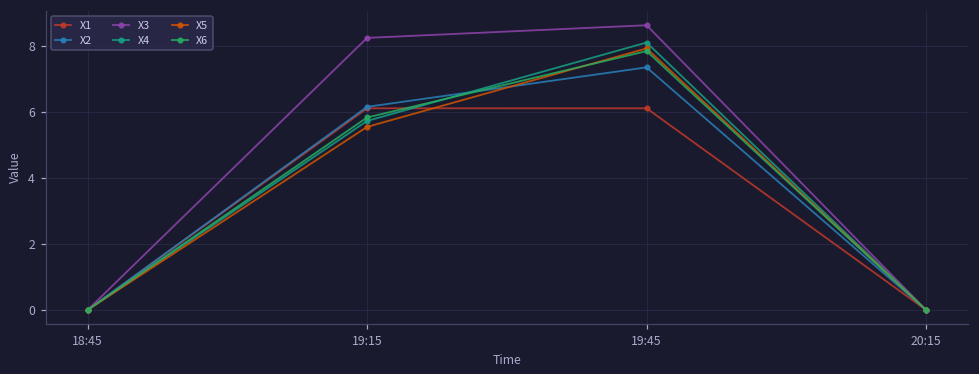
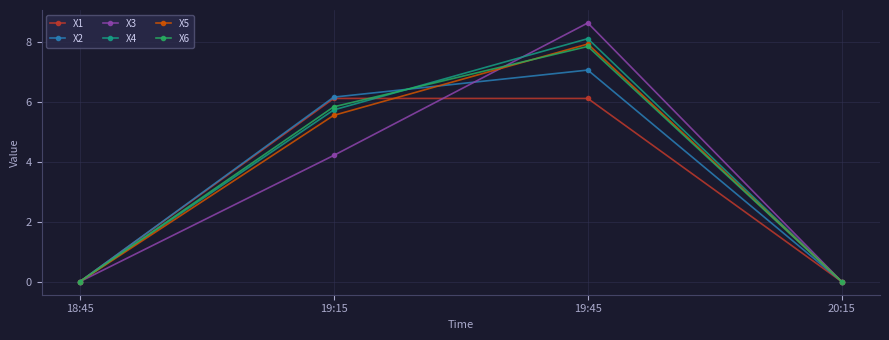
  {
    "X2": {
-     "19:45": 7.4
+     "19:45": 7.1
    },
    "X3": {
-     "19:15": 8.3,
+     "19:15": 4.2,
      "19:45": 8.6
    }
  }
